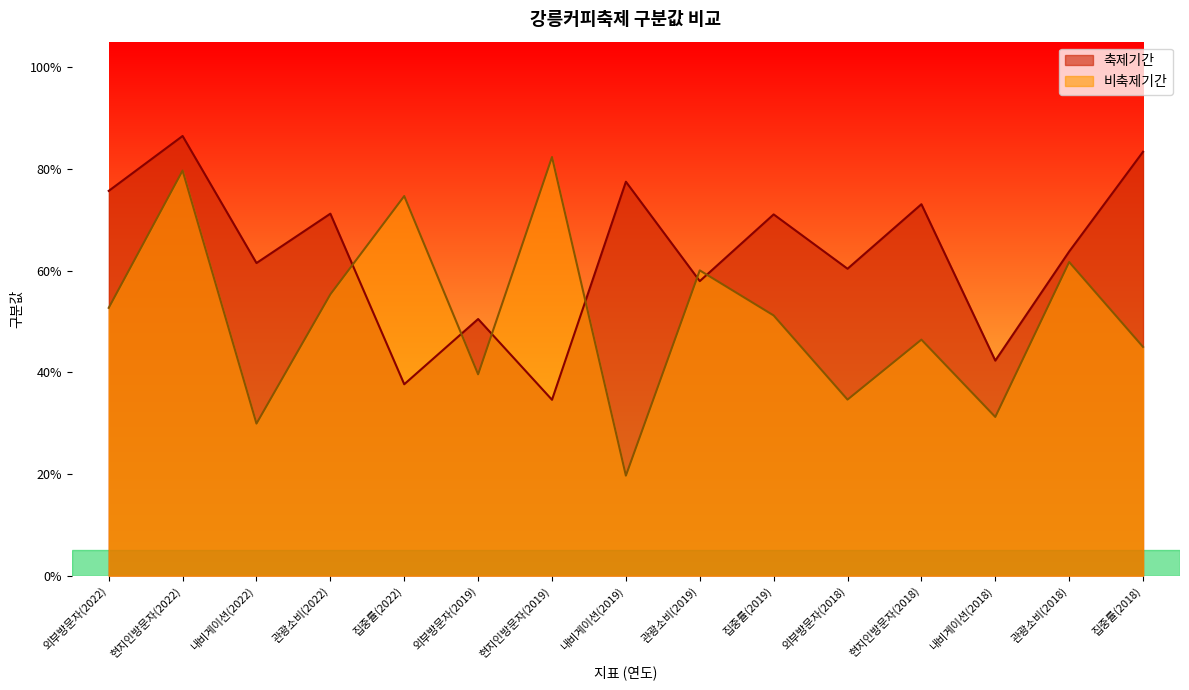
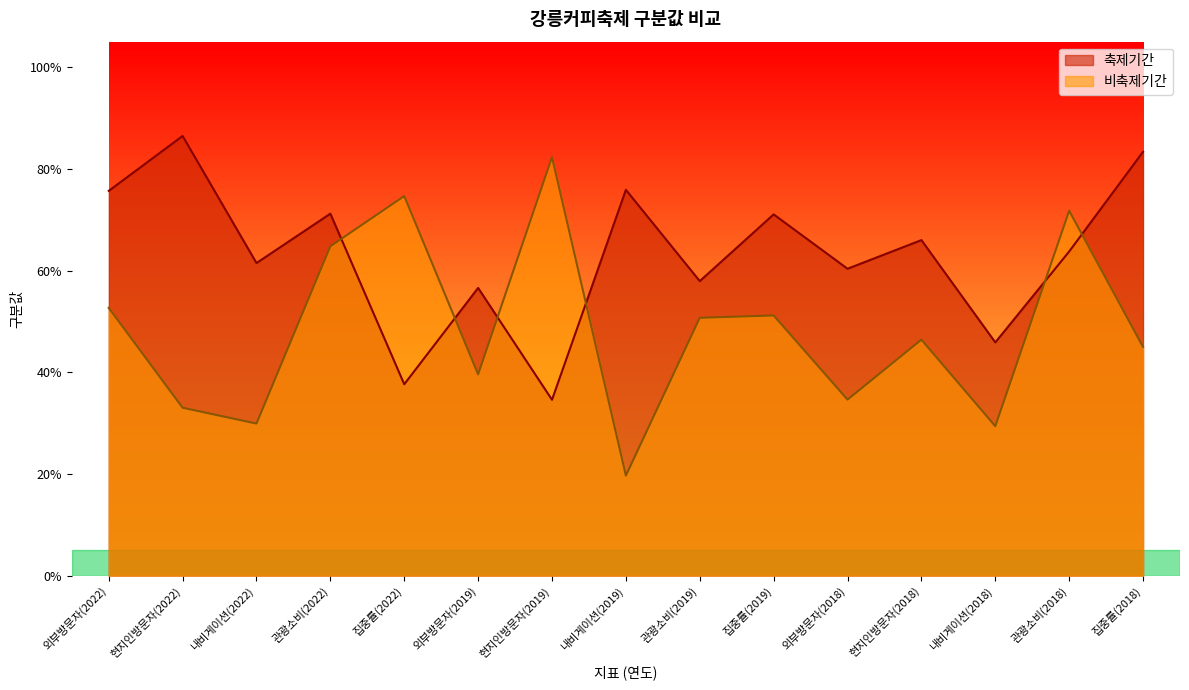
  {
    "축제기간": {
      "외부방문자(2022)": "76%",
      "현지인방문자(2022)": "86%",
      "내비게이션(2022)": "61%",
      "관광소비(2022)": "71%",
      "집중률(2022)": "38%",
-     "외부방문자(2019)": "50%",
+     "외부방문자(2019)": "57%",
      "현지인방문자(2019)": "35%",
-     "내비게이션(2019)": "77%",
+     "내비게이션(2019)": "76%",
      "관광소비(2019)": "58%",
      "집중률(2019)": "71%",
      "외부방문자(2018)": "60%",
-     "현지인방문자(2018)": "73%",
-     "내비게이션(2018)": "42%",
+     "현지인방문자(2018)": "66%",
+     "내비게이션(2018)": "46%",
      "관광소비(2018)": "64%",
      "집중률(2018)": "83%"
    },
    "비축제기간": {
      "외부방문자(2022)": "53%",
-     "현지인방문자(2022)": "80%",
+     "현지인방문자(2022)": "33%",
      "내비게이션(2022)": "30%",
-     "관광소비(2022)": "55%",
+     "관광소비(2022)": "65%",
      "집중률(2022)": "75%",
      "외부방문자(2019)": "40%",
      "현지인방문자(2019)": "82%",
      "내비게이션(2019)": "20%",
-     "관광소비(2019)": "60%",
+     "관광소비(2019)": "51%",
      "집중률(2019)": "51%",
      "외부방문자(2018)": "35%",
      "현지인방문자(2018)": "46%",
-     "내비게이션(2018)": "31%",
-     "관광소비(2018)": "62%",
+     "내비게이션(2018)": "29%",
+     "관광소비(2018)": "72%",
      "집중률(2018)": "45%"
    }
  }
